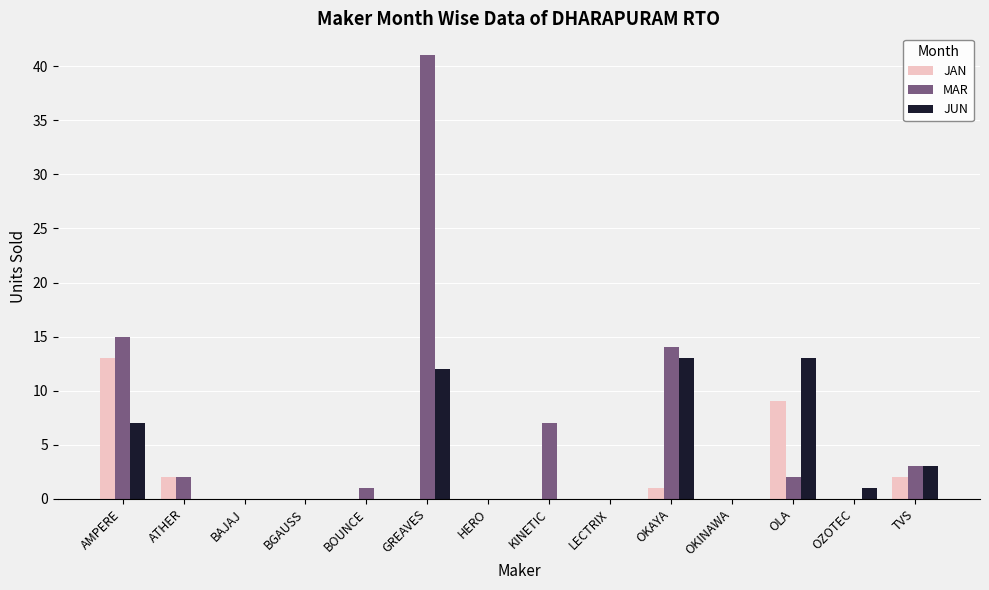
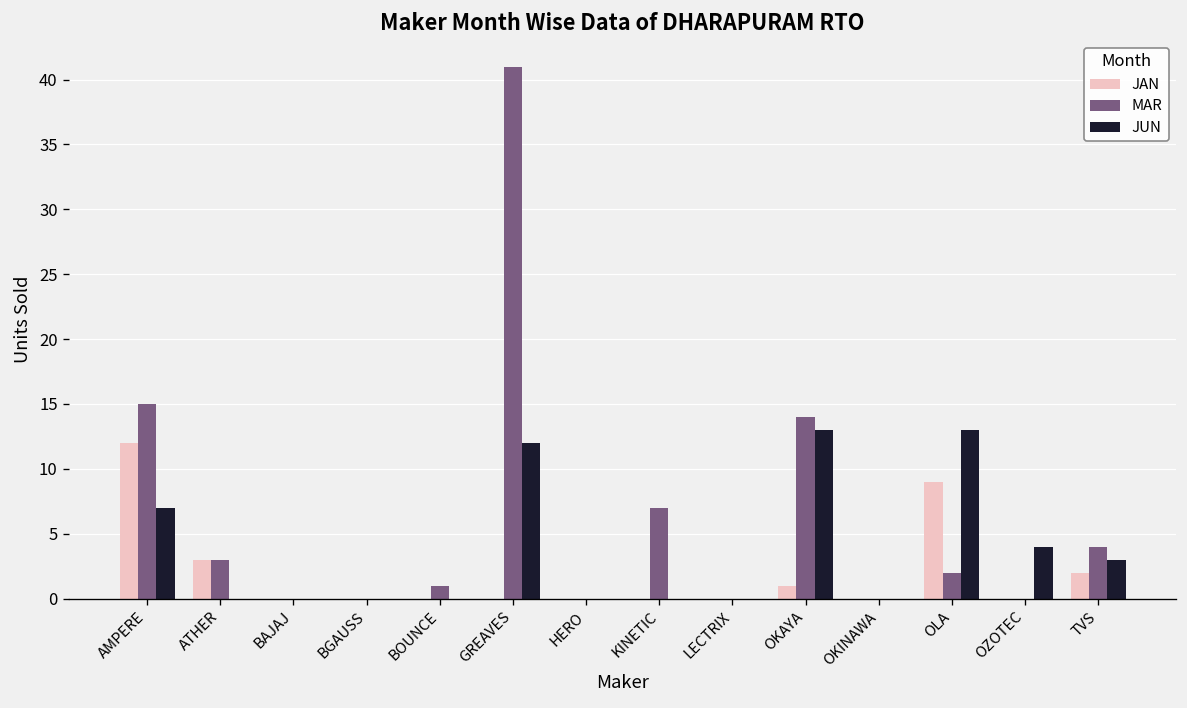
  {
    "JAN": {
-     "AMPERE": 13,
-     "ATHER": 2,
+     "AMPERE": 12,
+     "ATHER": 3,
      "BAJAJ": 0,
      "BGAUSS": 0,
      "BOUNCE": 0,
      "GREAVES": 0,
      "HERO": 0,
      "KINETIC": 0,
      "LECTRIX": 0,
      "OKAYA": 1,
      "OKINAWA": 0,
      "OLA": 9,
      "OZOTEC": 0,
      "TVS": 2
    },
    "MAR": {
      "AMPERE": 15,
-     "ATHER": 2,
+     "ATHER": 3,
      "BAJAJ": 0,
      "BGAUSS": 0,
      "BOUNCE": 1,
      "GREAVES": 41,
      "HERO": 0,
      "KINETIC": 7,
      "LECTRIX": 0,
      "OKAYA": 14,
      "OKINAWA": 0,
      "OLA": 2,
      "OZOTEC": 0,
-     "TVS": 3
+     "TVS": 4
    },
    "JUN": {
      "AMPERE": 7,
      "ATHER": 0,
      "BAJAJ": 0,
      "BGAUSS": 0,
      "BOUNCE": 0,
      "GREAVES": 12,
      "HERO": 0,
      "KINETIC": 0,
      "LECTRIX": 0,
      "OKAYA": 13,
      "OKINAWA": 0,
      "OLA": 13,
-     "OZOTEC": 1,
+     "OZOTEC": 4,
      "TVS": 3
    }
  }
